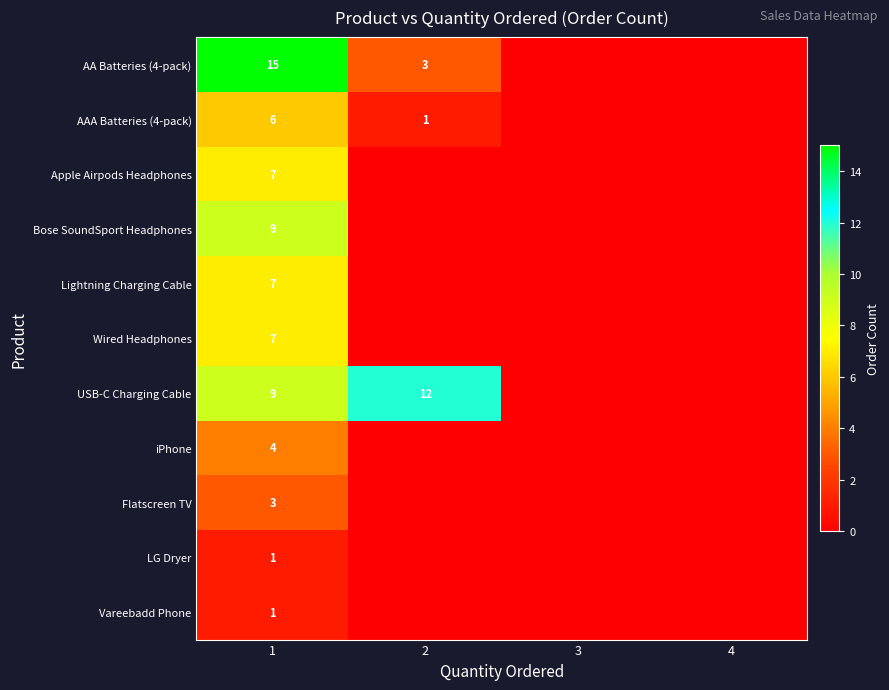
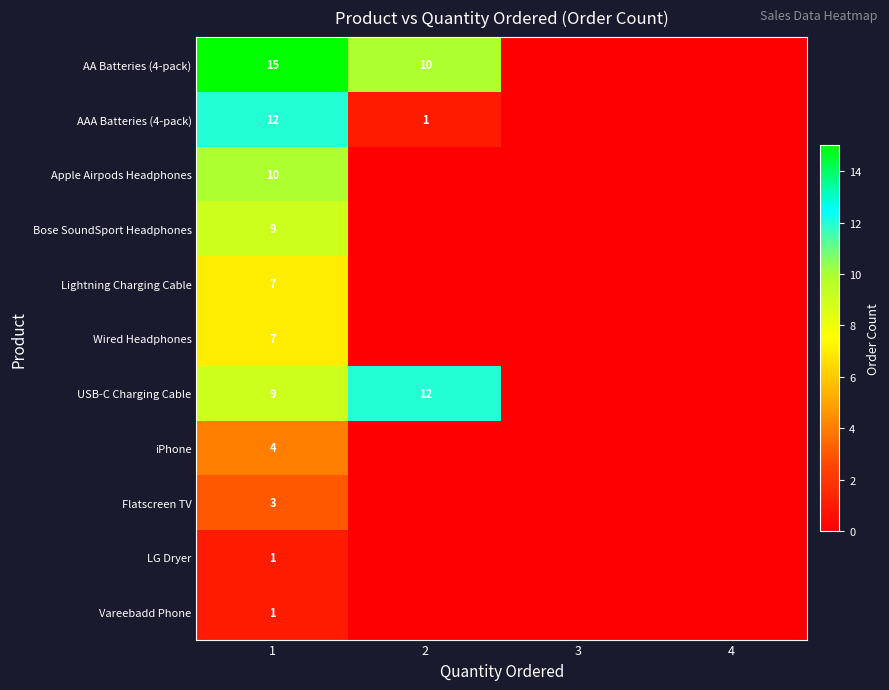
  {
    "AA Batteries (4-pack)": {
      "1": 15,
-     "2": 3
+     "2": 10
    },
    "AAA Batteries (4-pack)": {
-     "1": 6,
+     "1": 12,
      "2": 1
    },
    "Apple Airpods Headphones": {
-     "1": 7
+     "1": 10
    },
    "Bose SoundSport Headphones": {
      "1": 9
    },
    "Lightning Charging Cable": {
      "1": 7
    },
    "Wired Headphones": {
      "1": 7
    },
    "USB-C Charging Cable": {
      "1": 9,
      "2": 12
    },
    "iPhone": {
      "1": 4
    },
    "Flatscreen TV": {
      "1": 3
    },
    "LG Dryer": {
      "1": 1
    },
    "Vareebadd Phone": {
      "1": 1
    }
  }
